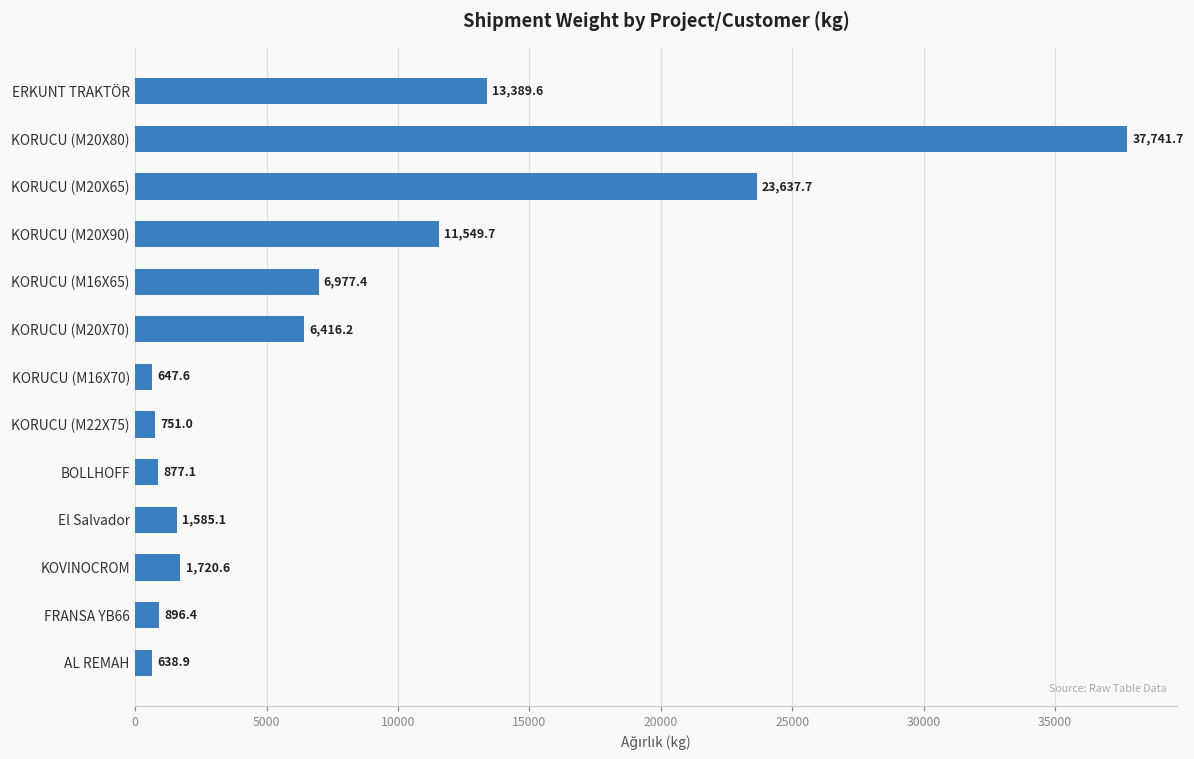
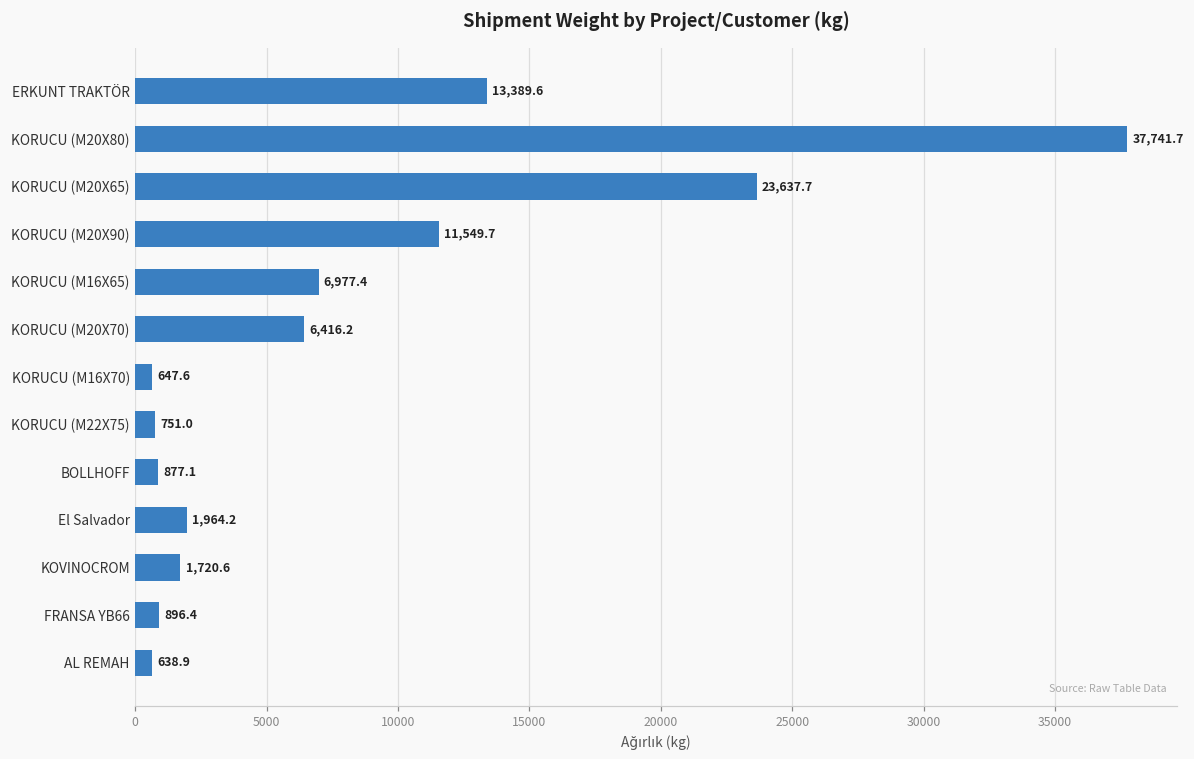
  {
    "ERKUNT TRAKTÖR": "13,389.6",
    "KORUCU (M20X80)": "37,741.7",
    "KORUCU (M20X65)": "23,637.7",
    "KORUCU (M20X90)": "11,549.7",
    "KORUCU (M16X65)": "6,977.4",
    "KORUCU (M20X70)": "6,416.2",
    "KORUCU (M16X70)": "647.6",
    "KORUCU (M22X75)": "751.0",
    "BOLLHOFF": "877.1",
-   "El Salvador": "1,585.1",
+   "El Salvador": "1,964.2",
    "KOVINOCROM": "1,720.6",
    "FRANSA YB66": "896.4",
    "AL REMAH": "638.9"
  }
